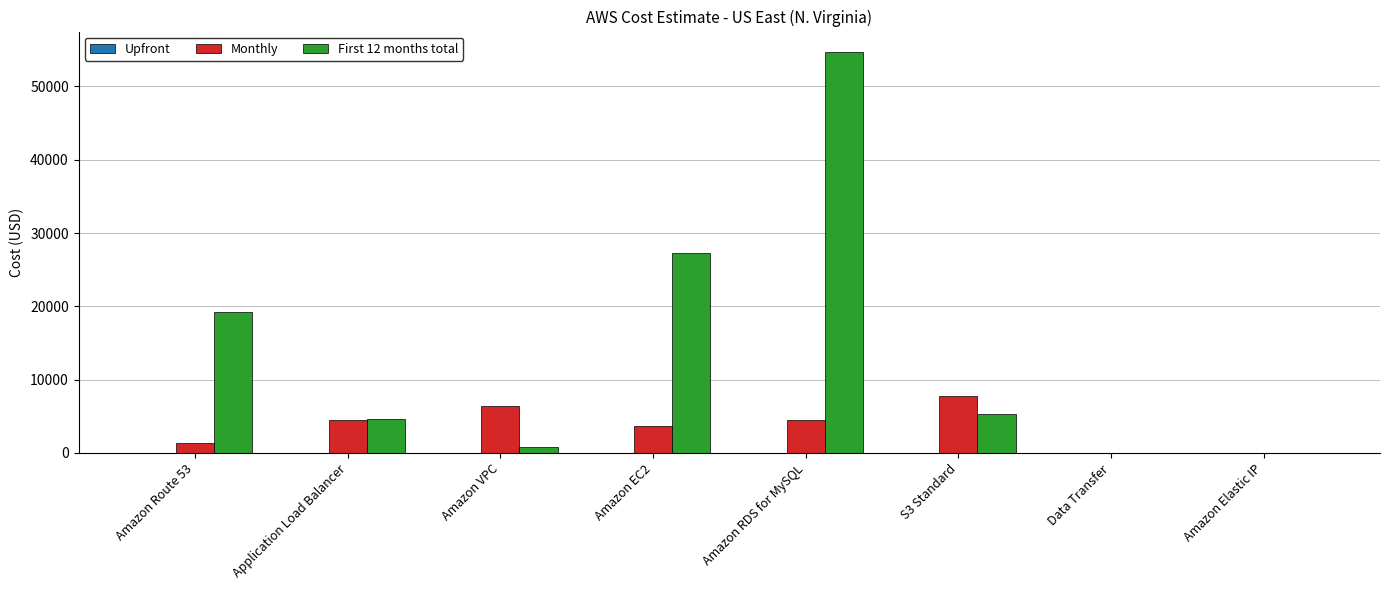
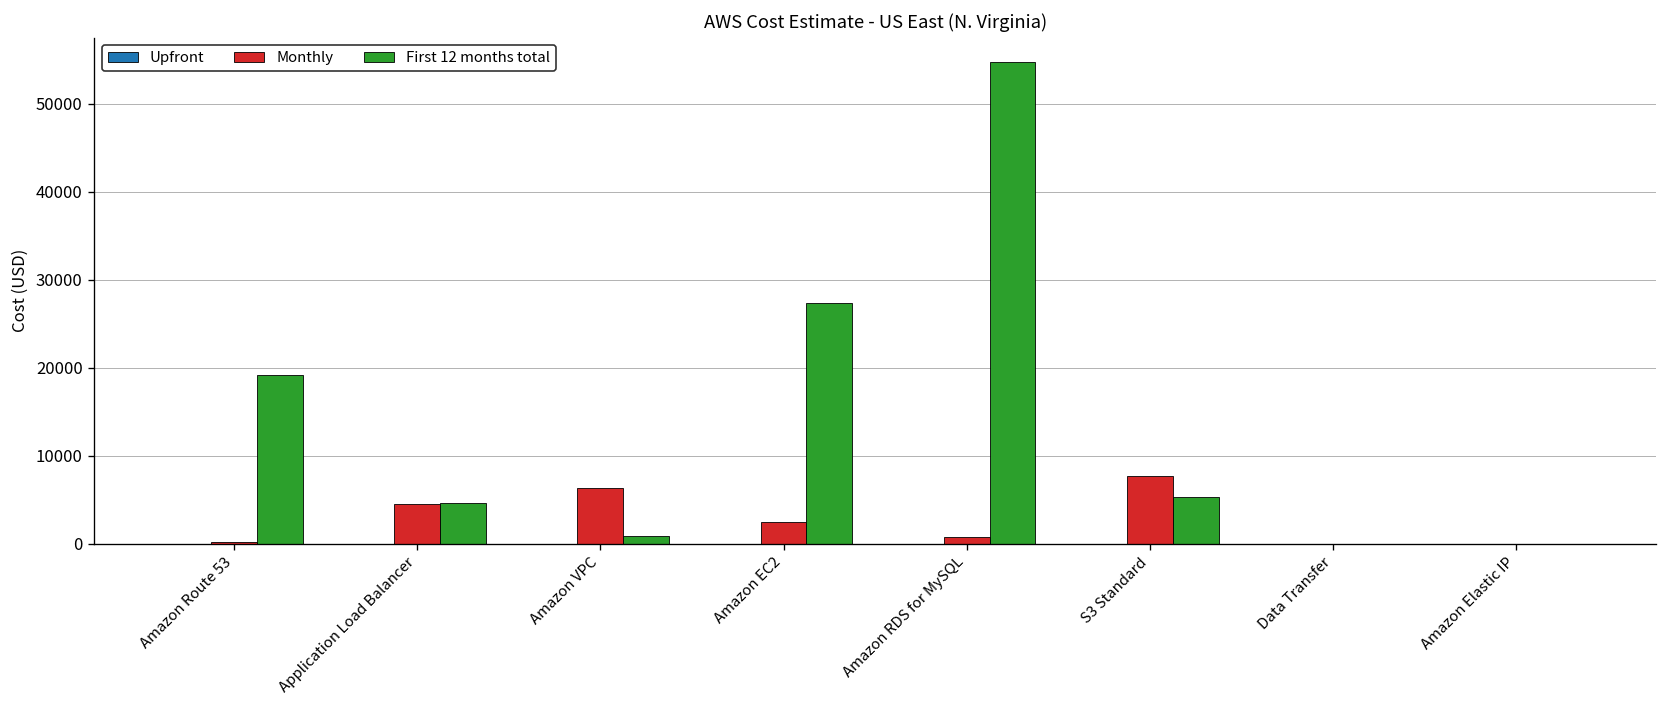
  {
    "Upfront": {
      "Amazon Route 53": 0,
      "Application Load Balancer": 0,
      "Amazon VPC": 0,
      "Amazon EC2": 0,
      "Amazon RDS for MySQL": 0,
      "S3 Standard": 0,
      "Data Transfer": 0,
      "Amazon Elastic IP": 0
    },
    "Monthly": {
-     "Amazon Route 53": 1000,
+     "Amazon Route 53": 0,
      "Application Load Balancer": 4000,
      "Amazon VPC": 6000,
-     "Amazon EC2": 4000,
-     "Amazon RDS for MySQL": 5000,
+     "Amazon EC2": 2000,
+     "Amazon RDS for MySQL": 1000,
      "S3 Standard": 8000,
      "Data Transfer": 0,
      "Amazon Elastic IP": 0
    },
    "First 12 months total": {
      "Amazon Route 53": 19000,
      "Application Load Balancer": 5000,
      "Amazon VPC": 1000,
      "Amazon EC2": 27000,
      "Amazon RDS for MySQL": 55000,
      "S3 Standard": 5000,
      "Data Transfer": 0,
      "Amazon Elastic IP": 0
    }
  }
